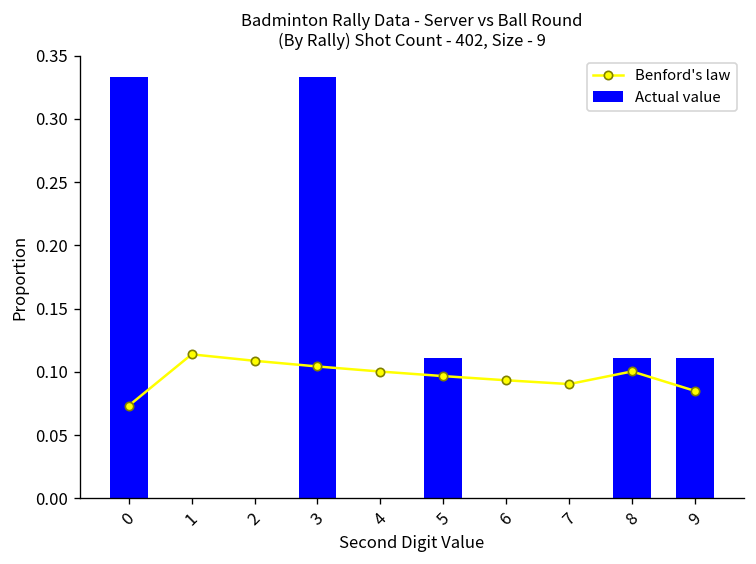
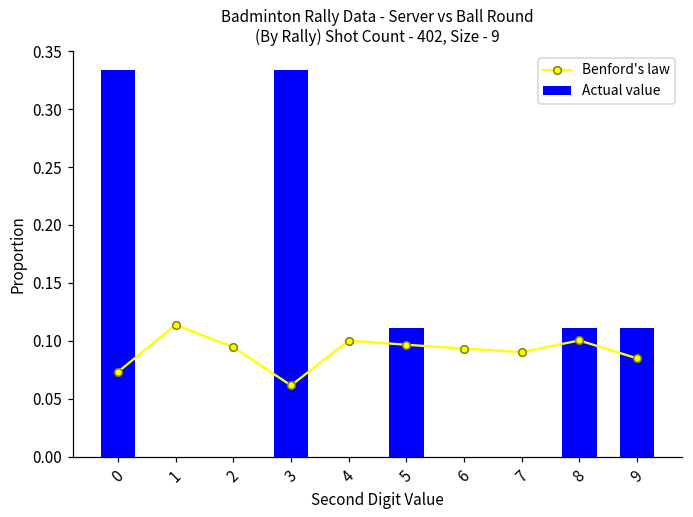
  {
    "Benford's law": {
      "0": 0.073,
      "1": 0.114,
-     "2": 0.109,
-     "3": 0.104,
+     "2": 0.095,
+     "3": 0.062,
      "4": 0.100,
      "5": 0.097,
      "6": 0.093,
      "7": 0.090,
      "8": 0.100,
      "9": 0.085
    },
    "Actual value": {
      "0": 0.333,
      "1": 0.000,
      "2": 0.000,
      "3": 0.333,
      "4": 0.000,
      "5": 0.111,
      "6": 0.000,
      "7": 0.000,
      "8": 0.111,
      "9": 0.111
    }
  }
